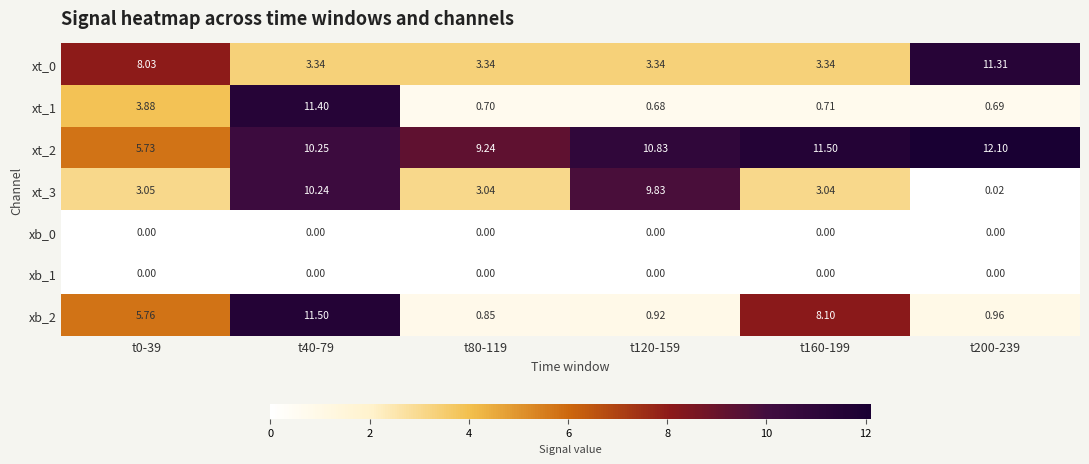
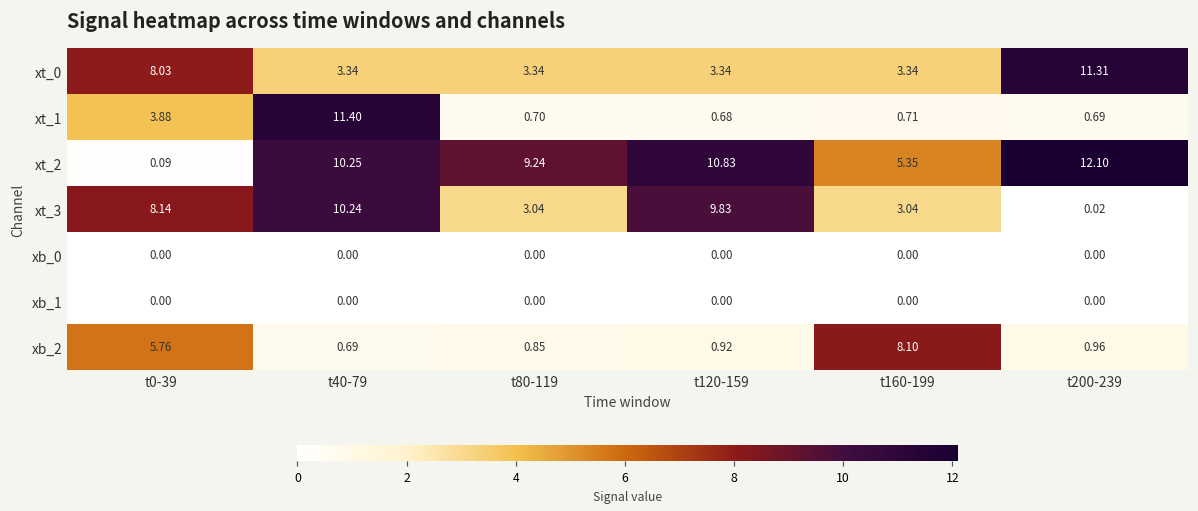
  {
    "xt_0": {
      "t0-39": 8.03,
      "t40-79": 3.34,
      "t80-119": 3.34,
      "t120-159": 3.34,
      "t160-199": 3.34,
      "t200-239": 11.31
    },
    "xt_1": {
      "t0-39": 3.88,
      "t40-79": 11.40,
      "t80-119": 0.70,
      "t120-159": 0.68,
      "t160-199": 0.71,
      "t200-239": 0.69
    },
    "xt_2": {
-     "t0-39": 5.73,
+     "t0-39": 0.09,
      "t40-79": 10.25,
      "t80-119": 9.24,
      "t120-159": 10.83,
-     "t160-199": 11.50,
+     "t160-199": 5.35,
      "t200-239": 12.10
    },
    "xt_3": {
-     "t0-39": 3.05,
+     "t0-39": 8.14,
      "t40-79": 10.24,
      "t80-119": 3.04,
      "t120-159": 9.83,
      "t160-199": 3.04,
      "t200-239": 0.02
    },
    "xb_0": {
      "t0-39": 0.00,
      "t40-79": 0.00,
      "t80-119": 0.00,
      "t120-159": 0.00,
      "t160-199": 0.00,
      "t200-239": 0.00
    },
    "xb_1": {
      "t0-39": 0.00,
      "t40-79": 0.00,
      "t80-119": 0.00,
      "t120-159": 0.00,
      "t160-199": 0.00,
      "t200-239": 0.00
    },
    "xb_2": {
      "t0-39": 5.76,
-     "t40-79": 11.50,
+     "t40-79": 0.69,
      "t80-119": 0.85,
      "t120-159": 0.92,
      "t160-199": 8.10,
      "t200-239": 0.96
    }
  }
